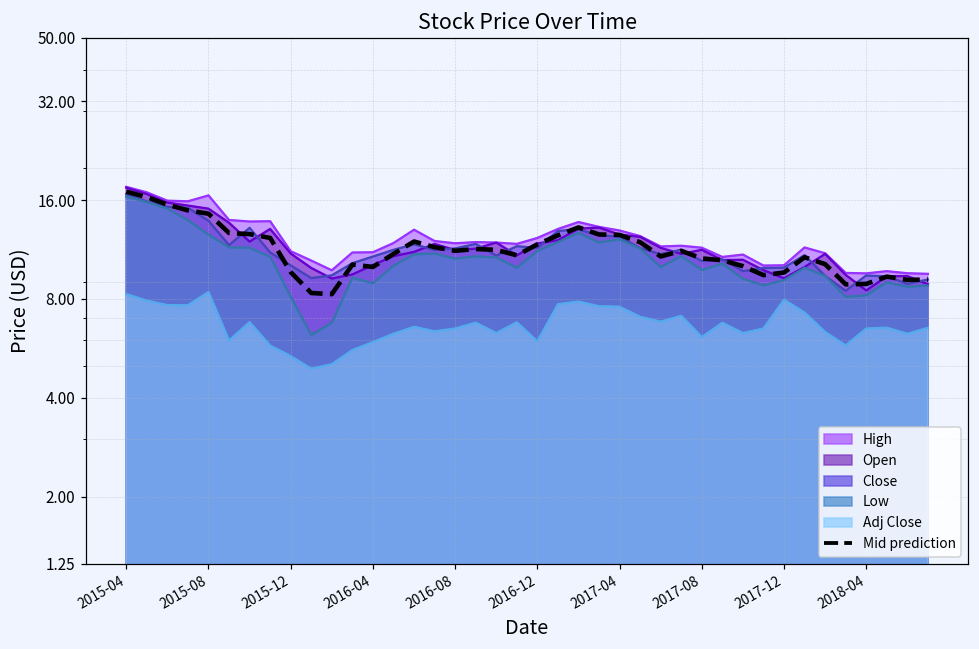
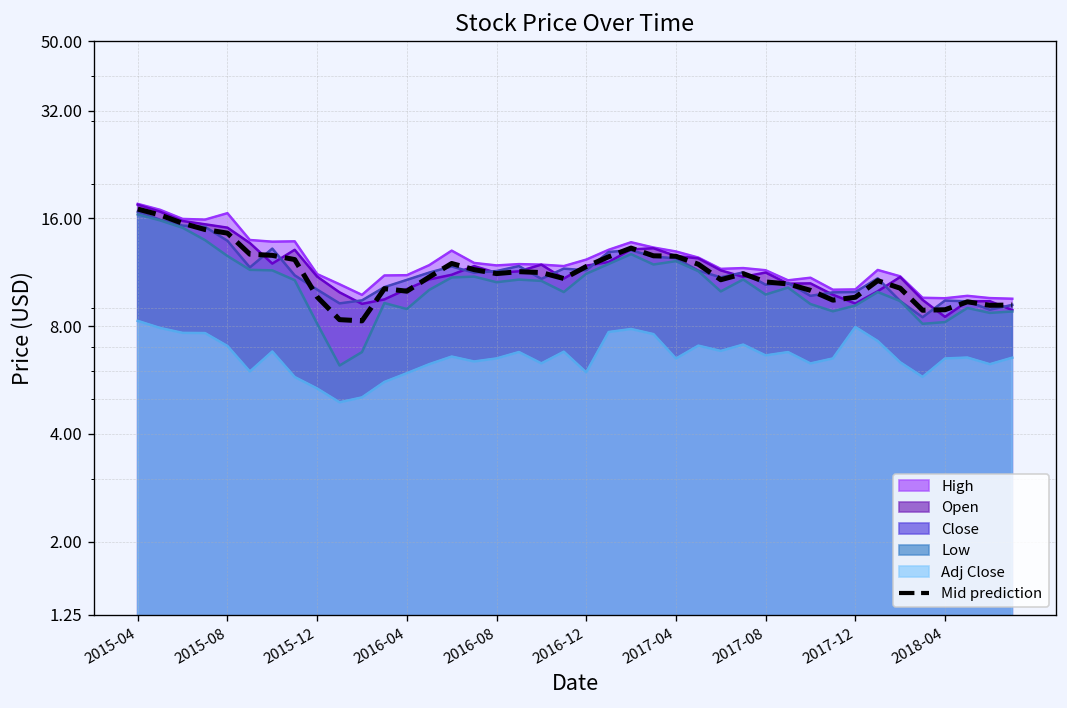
  {
    "High": {
      "2015-08": 17,
      "2016-04": 11.1,
      "2016-08": 11.8,
      "2016-12": 12.3,
      "2017-04": 12.9
    },
    "Adj Close": {
      "2015-04": 8.3,
-     "2015-08": 8.4,
+     "2015-08": 7.0,
      "2015-12": 5.4,
      "2016-04": 5.9,
      "2016-08": 6.5,
      "2016-12": 5.9,
-     "2017-04": 7.6,
-     "2017-08": 6.1,
+     "2017-04": 6.5,
+     "2017-08": 6.6,
      "2017-12": 8.0,
      "2018-04": 6.5
    }
  }
